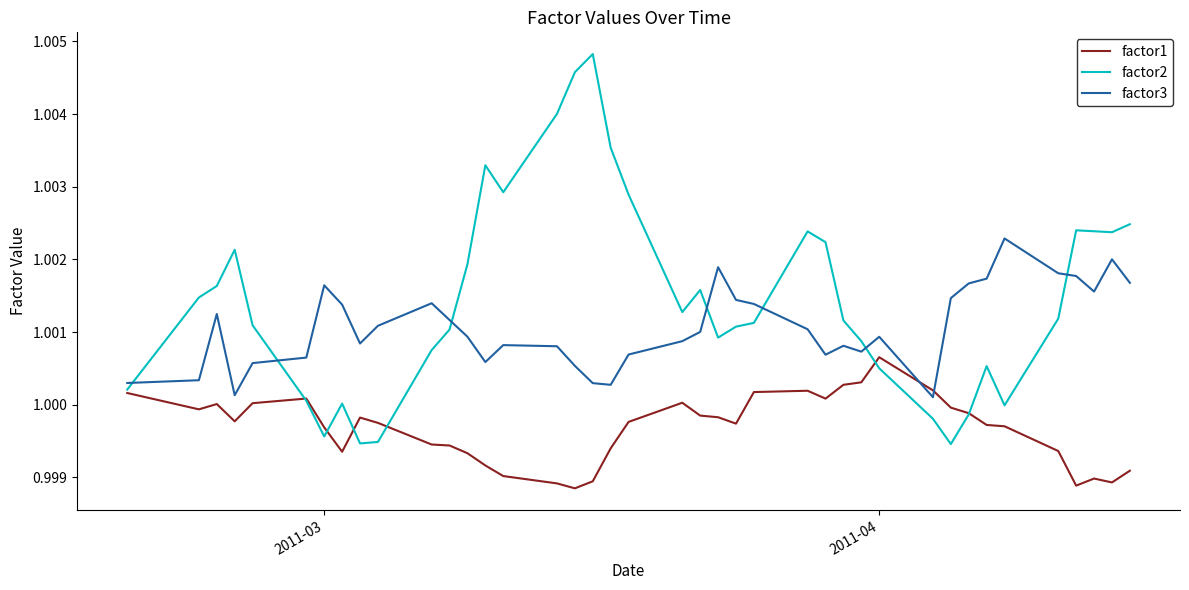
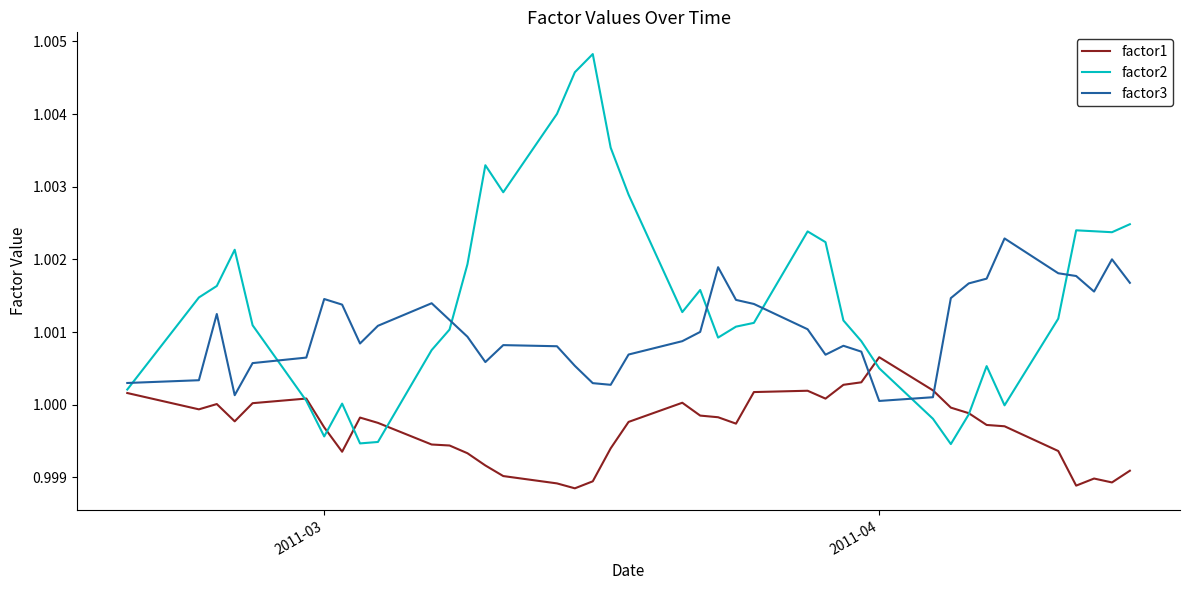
  {
    "factor1": {
      "2011-03": 0.9997,
      "2011-04": 1.0007
    },
    "factor2": {
      "2011-03": 0.9996,
      "2011-04": 1.0005
    },
    "factor3": {
-     "2011-03": 1.0016,
-     "2011-04": 1.0009
+     "2011-03": 1.0015,
+     "2011-04": 1.0001
    }
  }
